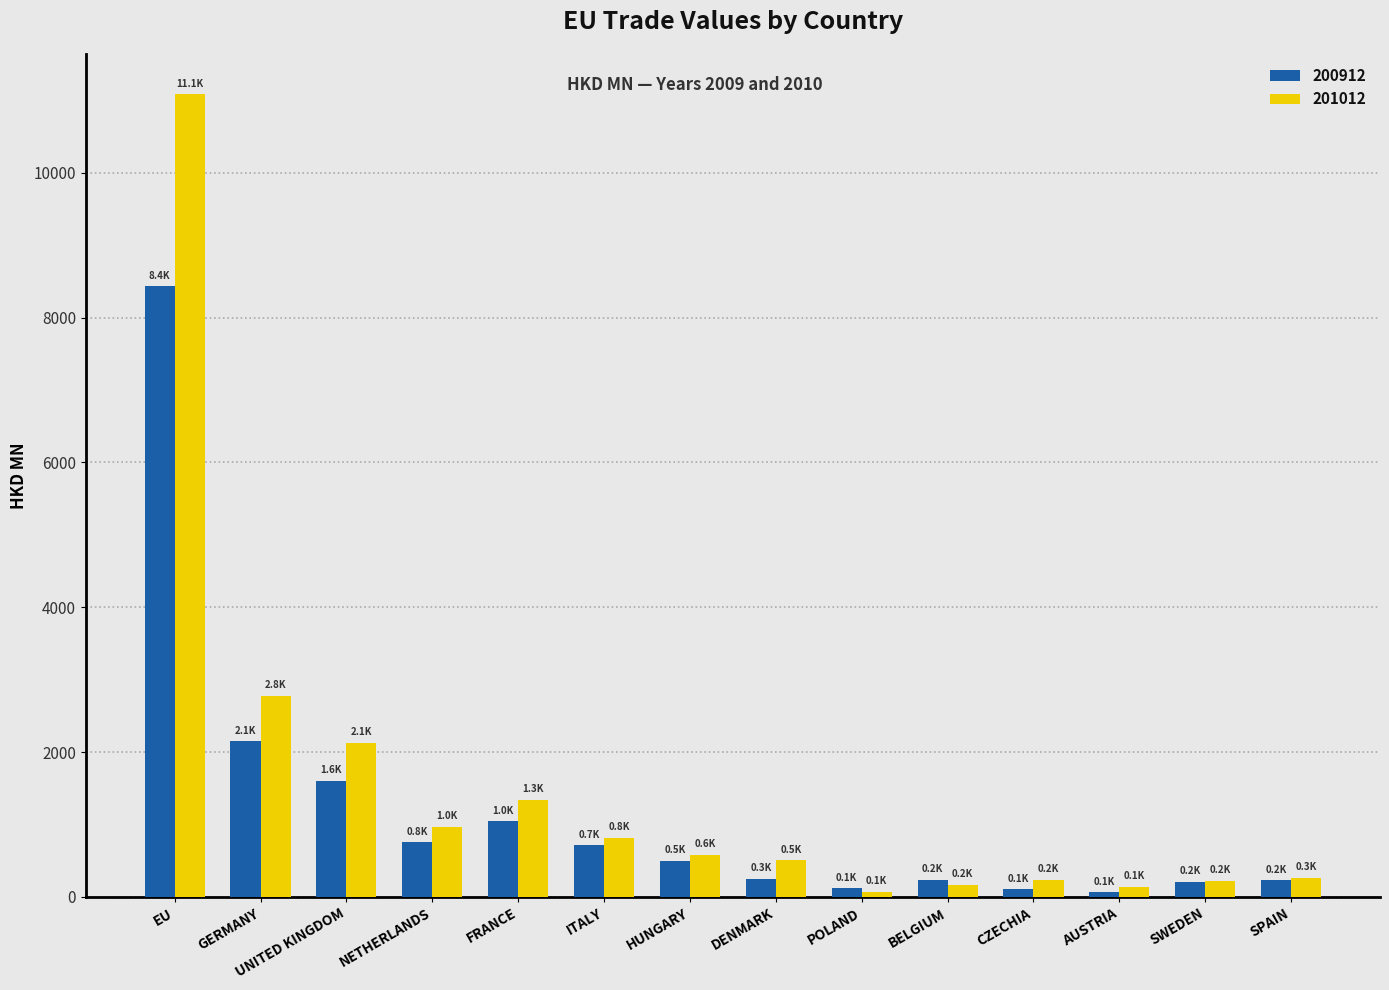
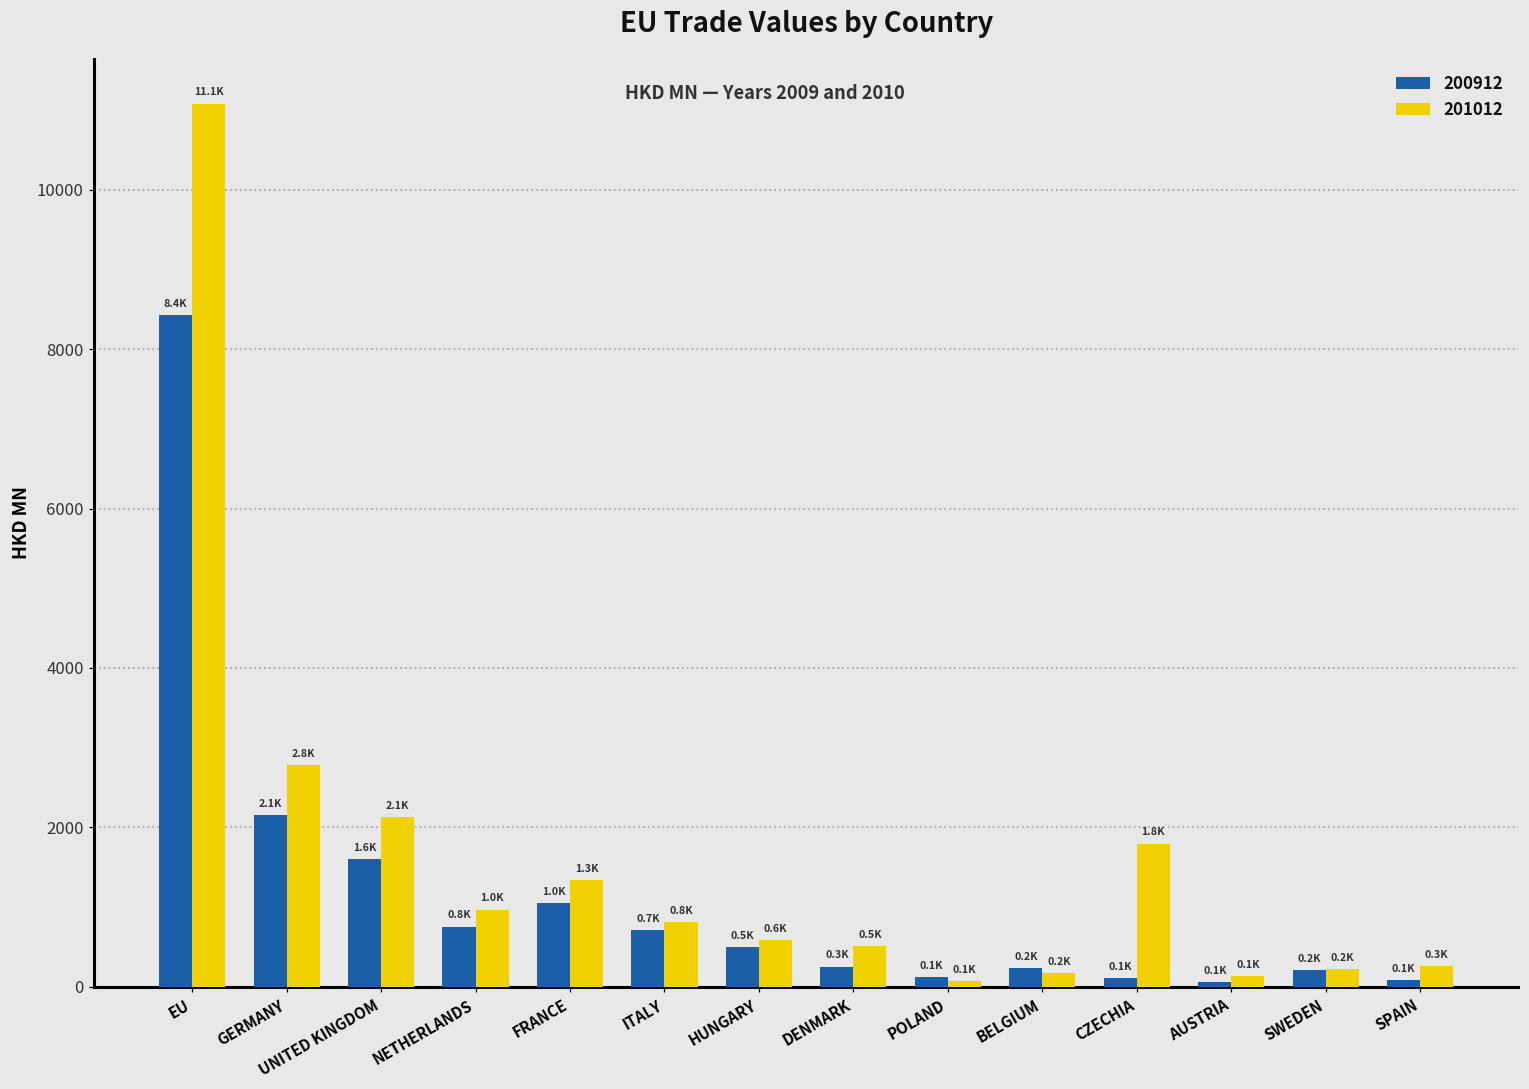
  {
    "200912": {
      "EU": "8.4K",
      "GERMANY": "2.1K",
      "UNITED KINGDOM": "1.6K",
      "NETHERLANDS": "0.8K",
      "FRANCE": "1.0K",
      "ITALY": "0.7K",
      "HUNGARY": "0.5K",
      "DENMARK": "0.3K",
      "POLAND": "0.1K",
      "BELGIUM": "0.2K",
      "CZECHIA": "0.1K",
      "AUSTRIA": "0.1K",
      "SWEDEN": "0.2K",
-     "SPAIN": "0.2K"
+     "SPAIN": "0.1K"
    },
    "201012": {
      "EU": "11.1K",
      "GERMANY": "2.8K",
      "UNITED KINGDOM": "2.1K",
      "NETHERLANDS": "1.0K",
      "FRANCE": "1.3K",
      "ITALY": "0.8K",
      "HUNGARY": "0.6K",
      "DENMARK": "0.5K",
      "POLAND": "0.1K",
      "BELGIUM": "0.2K",
-     "CZECHIA": "0.2K",
+     "CZECHIA": "1.8K",
      "AUSTRIA": "0.1K",
      "SWEDEN": "0.2K",
      "SPAIN": "0.3K"
    }
  }
